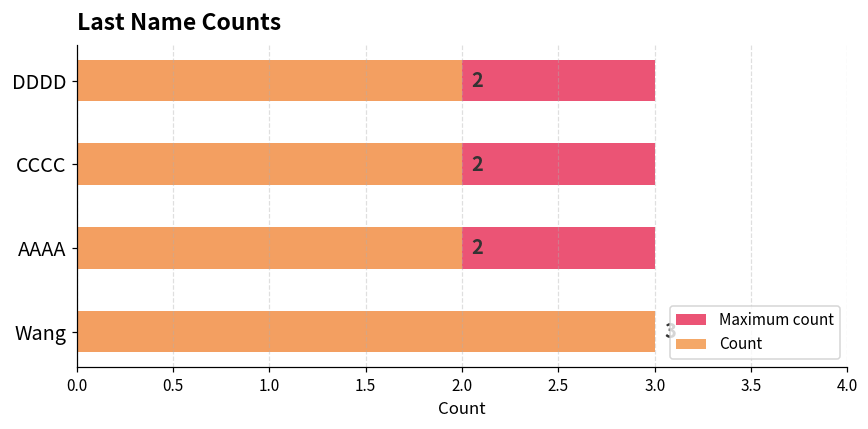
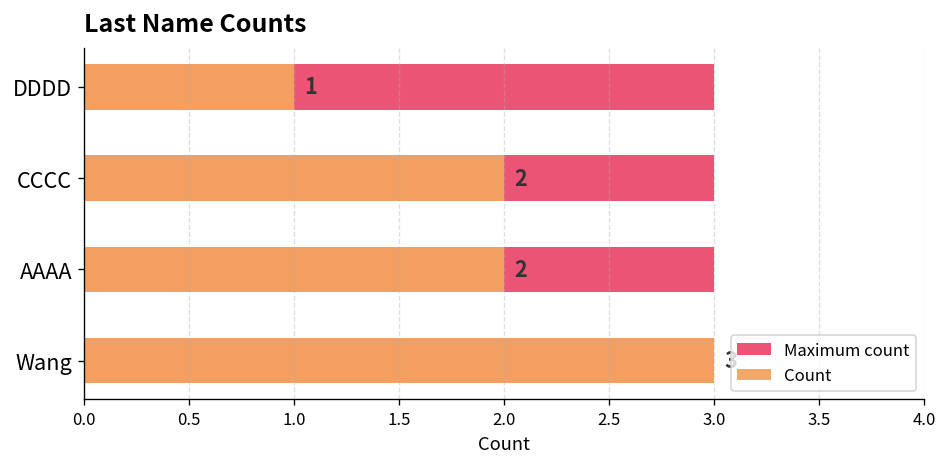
  {
    "Count": {
-     "DDDD": 2
+     "DDDD": 1
    }
  }
